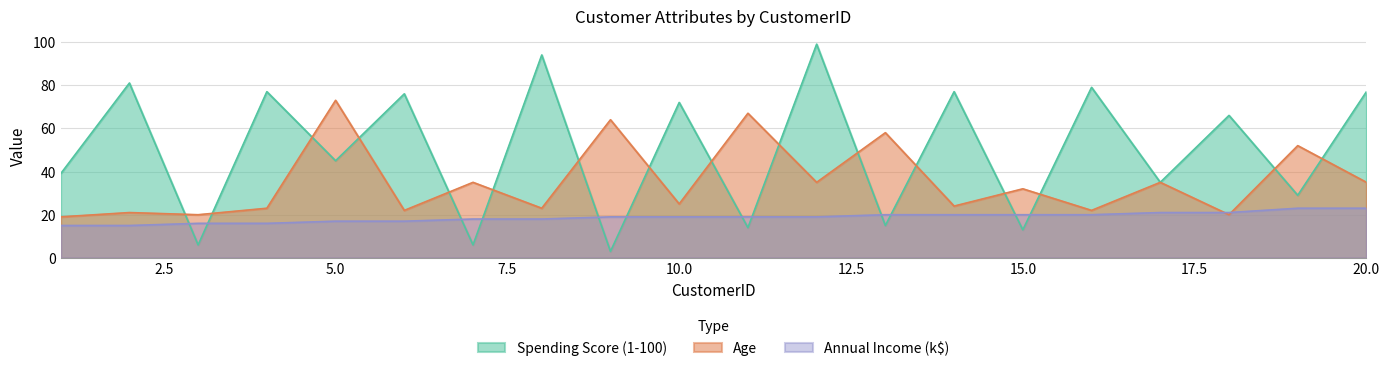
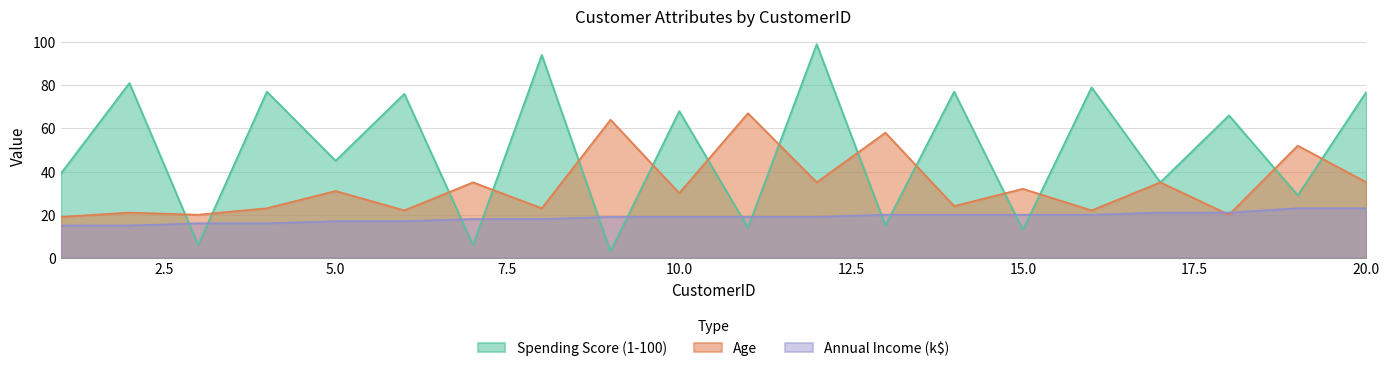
  {
    "Spending Score (1-100)": {
      "5.0": 45,
-     "10.0": 72,
+     "10.0": 68,
      "15.0": 13,
      "20.0": 77
    },
    "Age": {
-     "5.0": 73,
-     "10.0": 25,
+     "5.0": 31,
+     "10.0": 30,
      "15.0": 32,
      "20.0": 35
    },
    "Annual Income (k$)": {
      "5.0": 17,
      "10.0": 19,
      "15.0": 20,
      "20.0": 23
    }
  }
